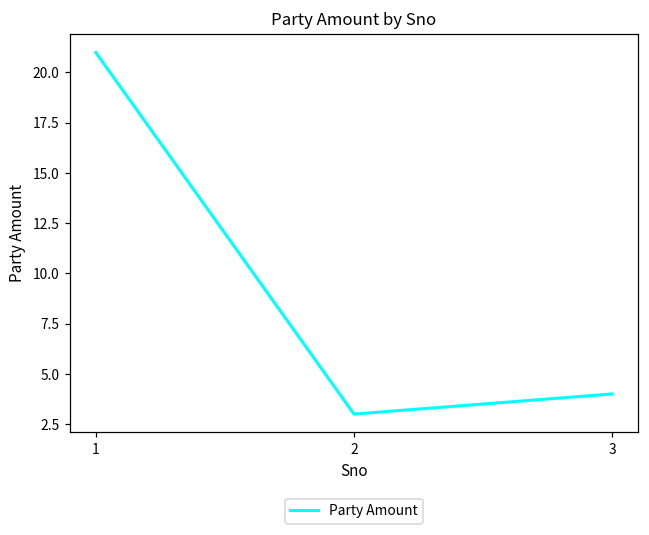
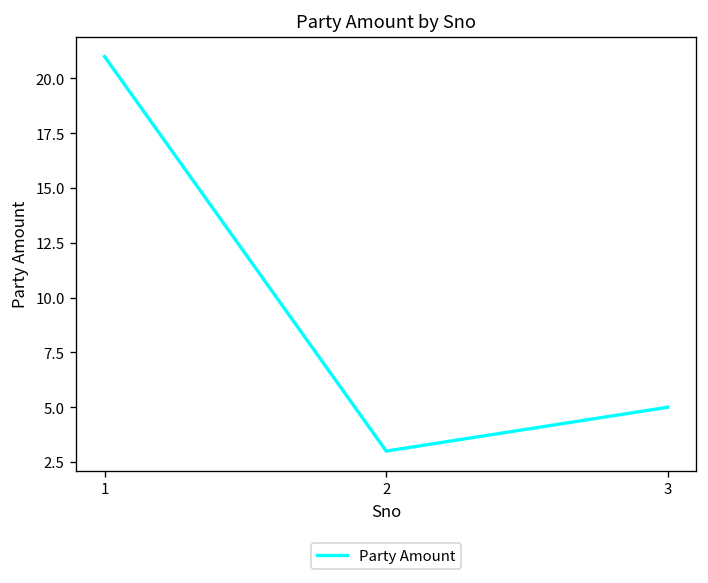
  {
    "1": 21,
    "2": 3,
-   "3": 4
+   "3": 5
  }
